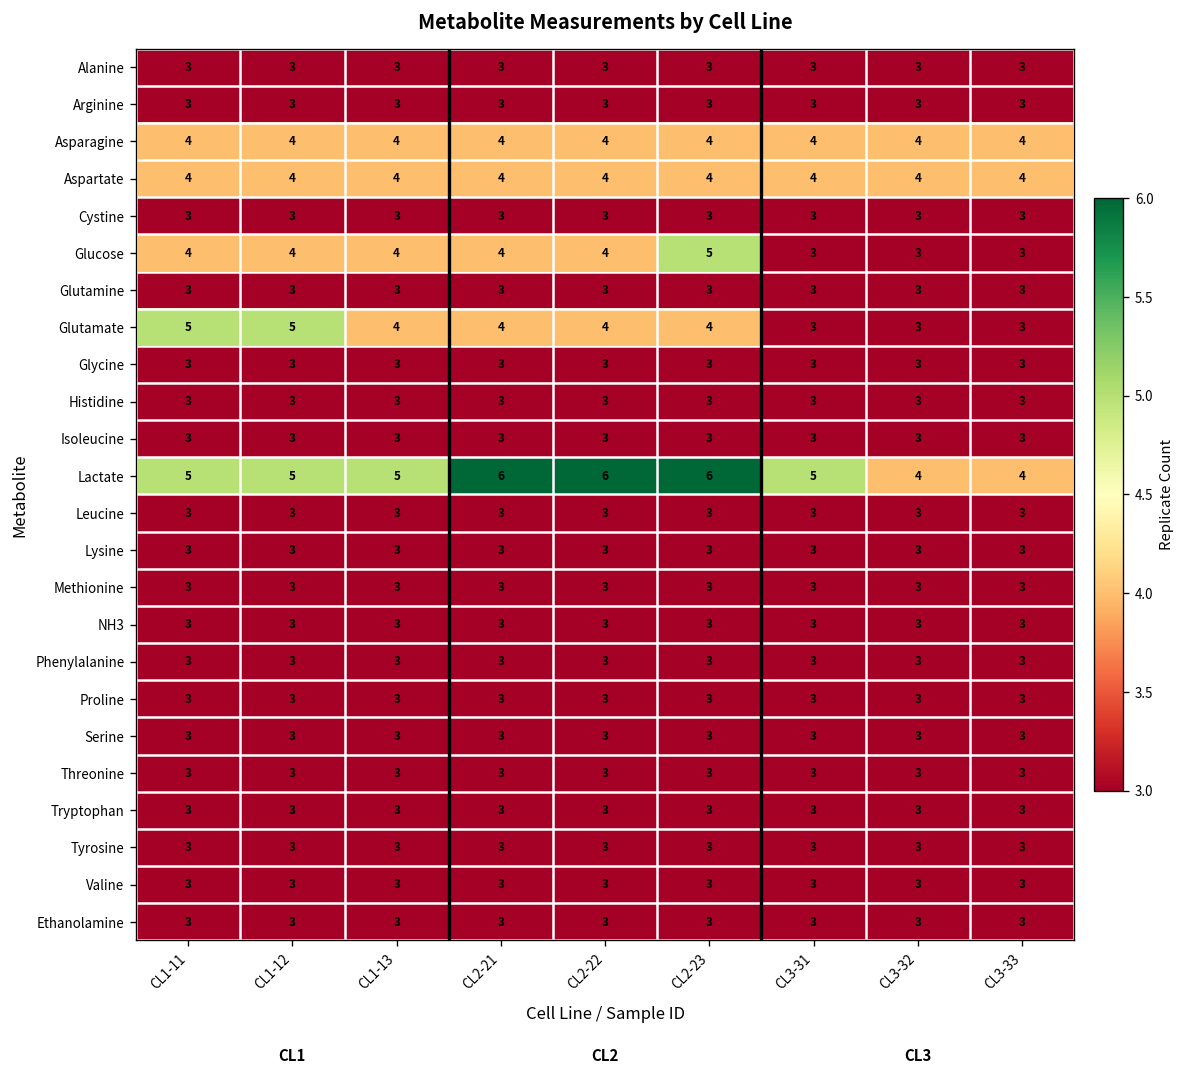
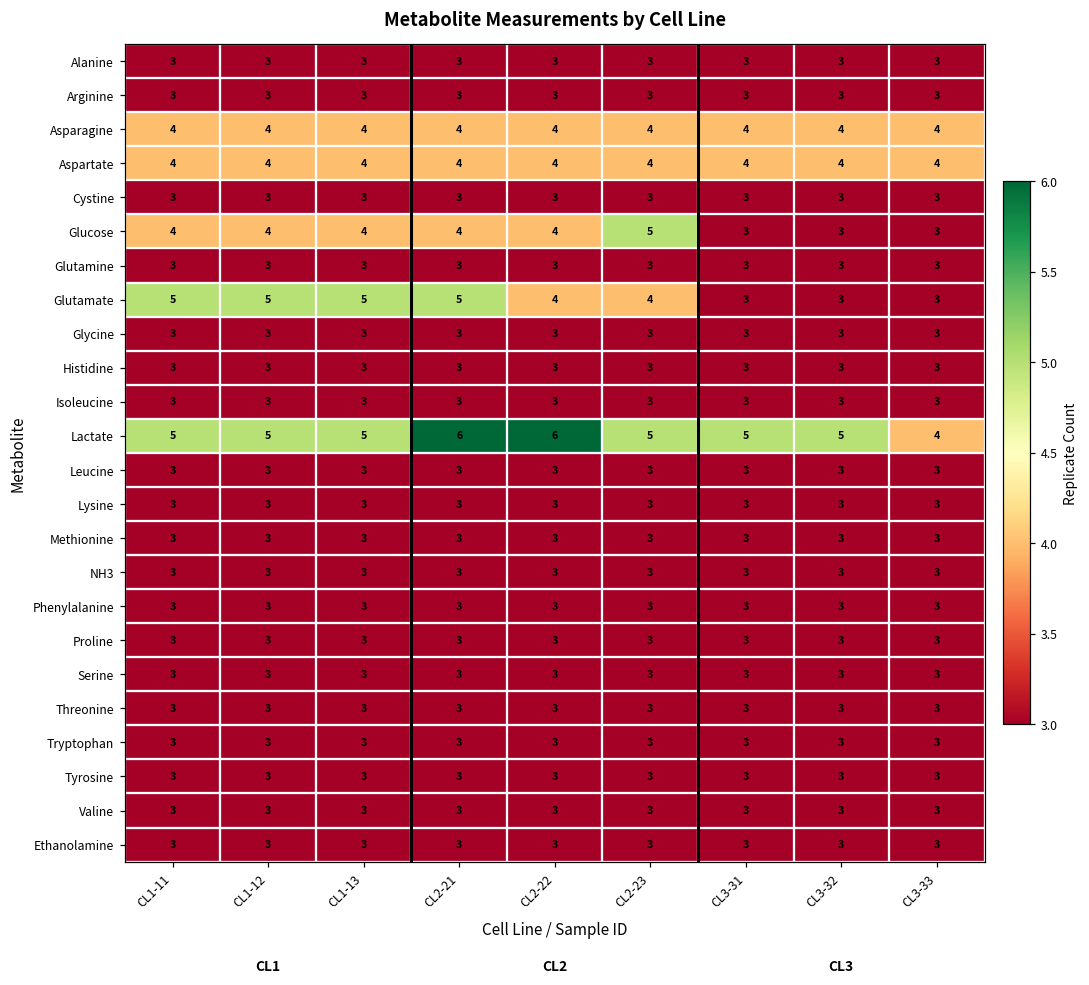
  {
    "Glutamate": {
      "CL1-11": 5,
      "CL1-12": 5,
-     "CL1-13": 4,
-     "CL2-21": 4,
+     "CL1-13": 5,
+     "CL2-21": 5,
      "CL2-22": 4,
      "CL2-23": 4,
      "CL3-31": 3,
      "CL3-32": 3,
      "CL3-33": 3
    },
    "Lactate": {
      "CL1-11": 5,
      "CL1-12": 5,
      "CL1-13": 5,
      "CL2-21": 6,
      "CL2-22": 6,
-     "CL2-23": 6,
+     "CL2-23": 5,
      "CL3-31": 5,
-     "CL3-32": 4,
+     "CL3-32": 5,
      "CL3-33": 4
    }
  }
